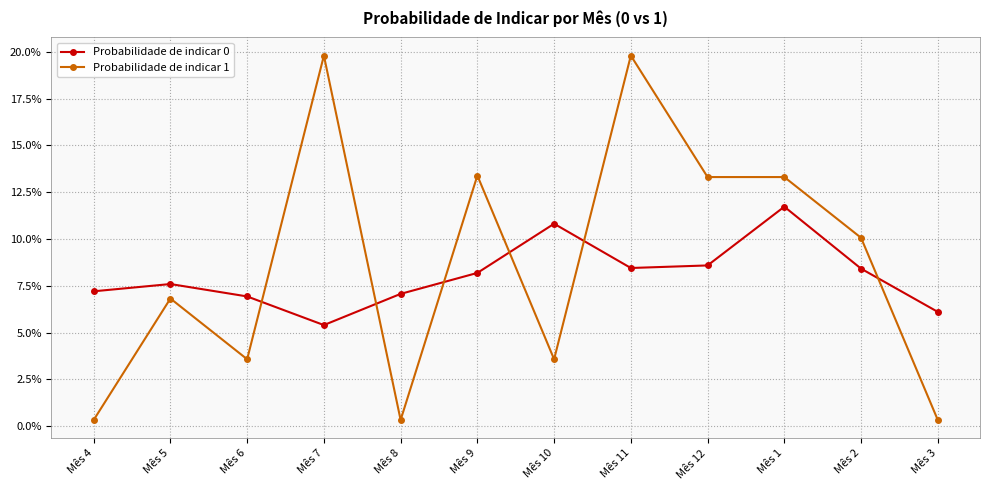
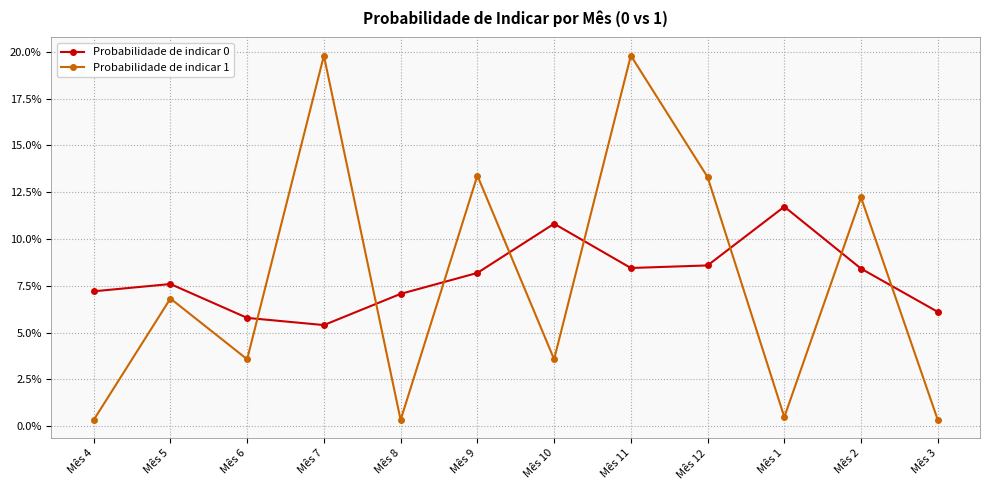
  {
    "Probabilidade de indicar 0": {
      "Mês 4": "7.2%",
      "Mês 5": "7.6%",
-     "Mês 6": "6.9%",
+     "Mês 6": "5.8%",
      "Mês 7": "5.4%",
      "Mês 8": "7.1%",
      "Mês 9": "8.2%",
      "Mês 10": "10.8%",
      "Mês 11": "8.4%",
      "Mês 12": "8.6%",
      "Mês 1": "11.7%",
      "Mês 2": "8.4%",
      "Mês 3": "6.1%"
    },
    "Probabilidade de indicar 1": {
      "Mês 4": "0.3%",
      "Mês 5": "6.8%",
      "Mês 6": "3.6%",
      "Mês 7": "19.8%",
      "Mês 8": "0.3%",
      "Mês 9": "13.4%",
      "Mês 10": "3.6%",
      "Mês 11": "19.8%",
      "Mês 12": "13.3%",
-     "Mês 1": "13.3%",
-     "Mês 2": "10.1%",
+     "Mês 1": "0.5%",
+     "Mês 2": "12.2%",
      "Mês 3": "0.3%"
    }
  }
